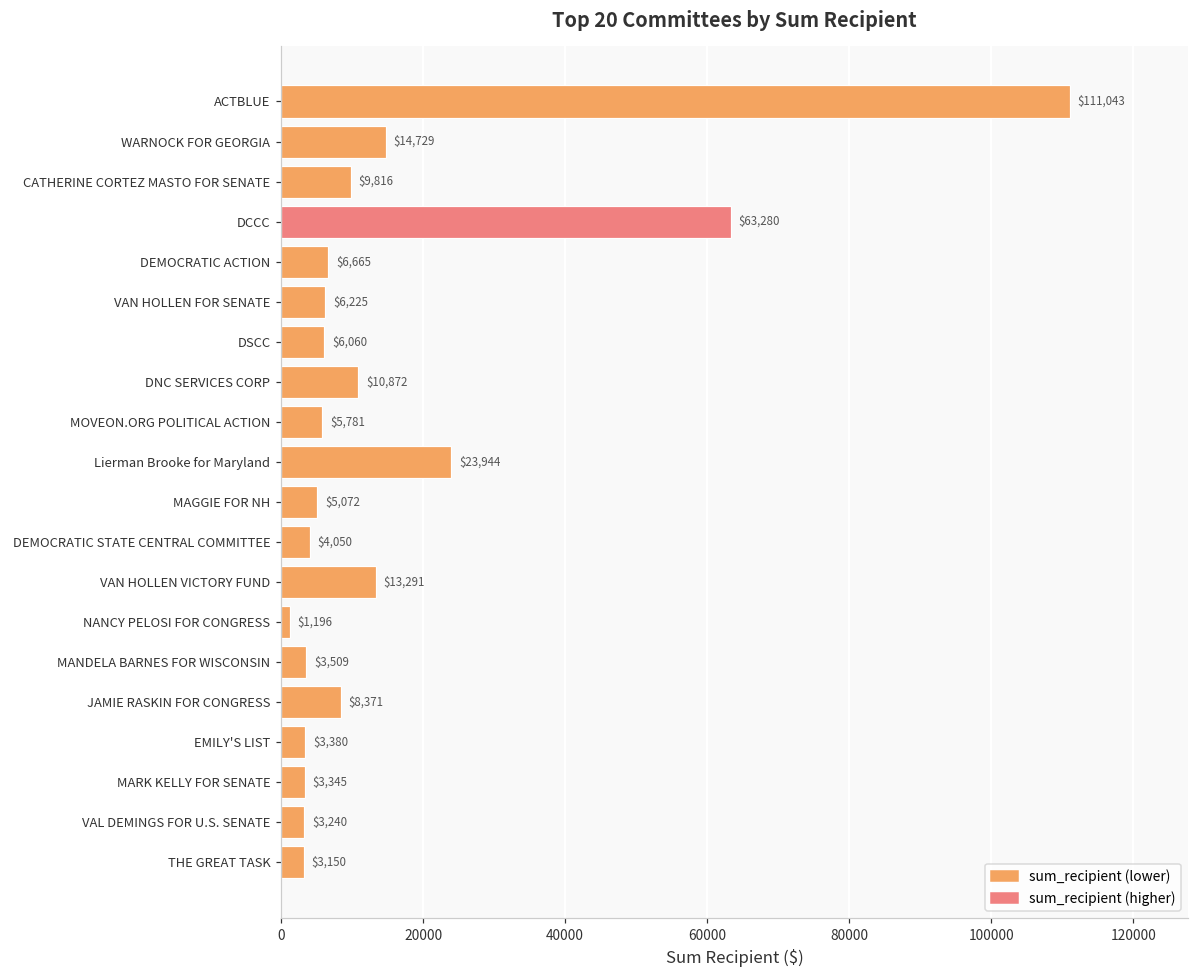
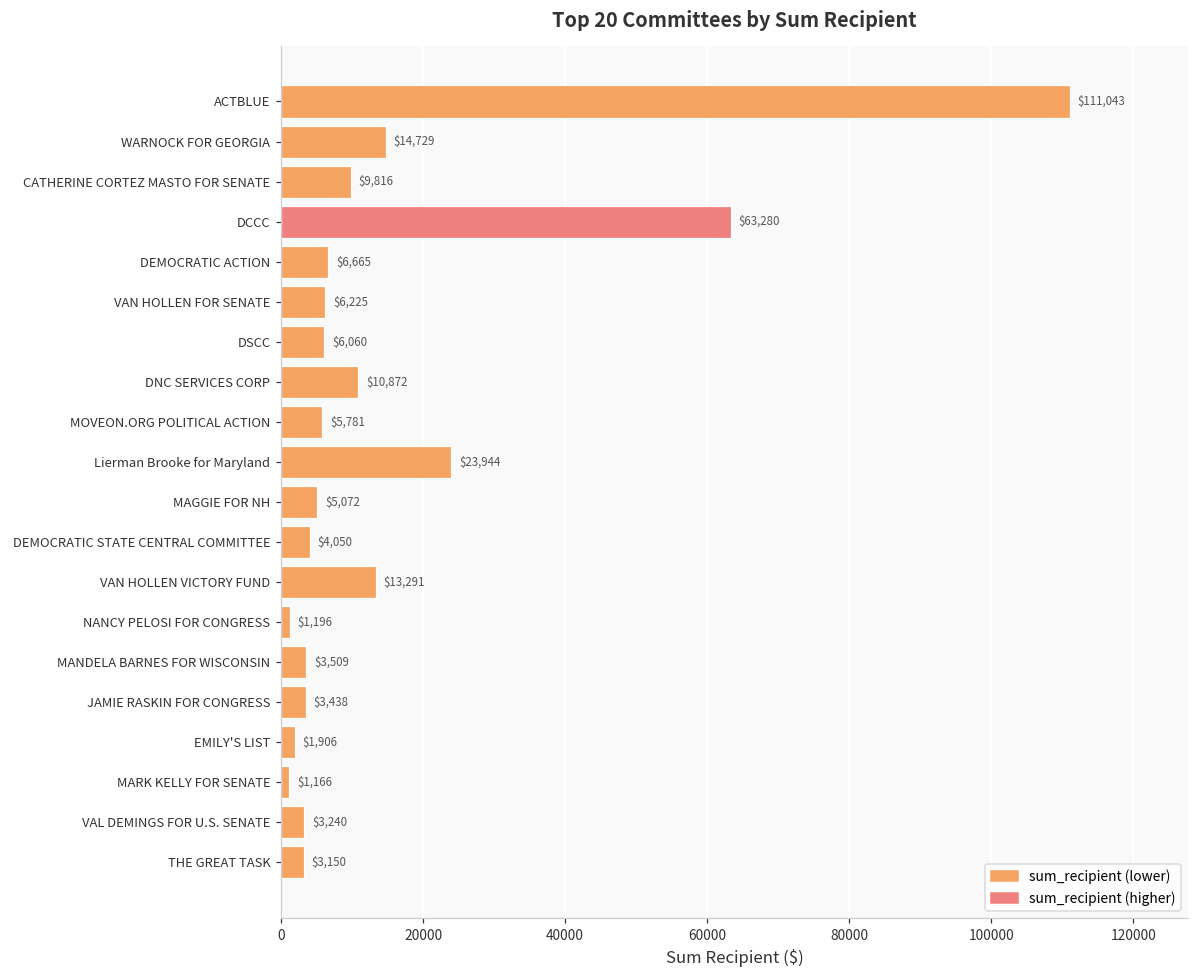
  {
    "ACTBLUE": "$111,043",
    "WARNOCK FOR GEORGIA": "$14,729",
    "CATHERINE CORTEZ MASTO FOR SENATE": "$9,816",
    "DCCC": "$63,280",
    "DEMOCRATIC ACTION": "$6,665",
    "VAN HOLLEN FOR SENATE": "$6,225",
    "DSCC": "$6,060",
    "DNC SERVICES CORP": "$10,872",
    "MOVEON.ORG POLITICAL ACTION": "$5,781",
    "Lierman Brooke for Maryland": "$23,944",
    "MAGGIE FOR NH": "$5,072",
    "DEMOCRATIC STATE CENTRAL COMMITTEE": "$4,050",
    "VAN HOLLEN VICTORY FUND": "$13,291",
    "NANCY PELOSI FOR CONGRESS": "$1,196",
    "MANDELA BARNES FOR WISCONSIN": "$3,509",
-   "JAMIE RASKIN FOR CONGRESS": "$8,371",
-   "EMILY'S LIST": "$3,380",
-   "MARK KELLY FOR SENATE": "$3,345",
+   "JAMIE RASKIN FOR CONGRESS": "$3,438",
+   "EMILY'S LIST": "$1,906",
+   "MARK KELLY FOR SENATE": "$1,166",
    "VAL DEMINGS FOR U.S. SENATE": "$3,240",
    "THE GREAT TASK": "$3,150"
  }
